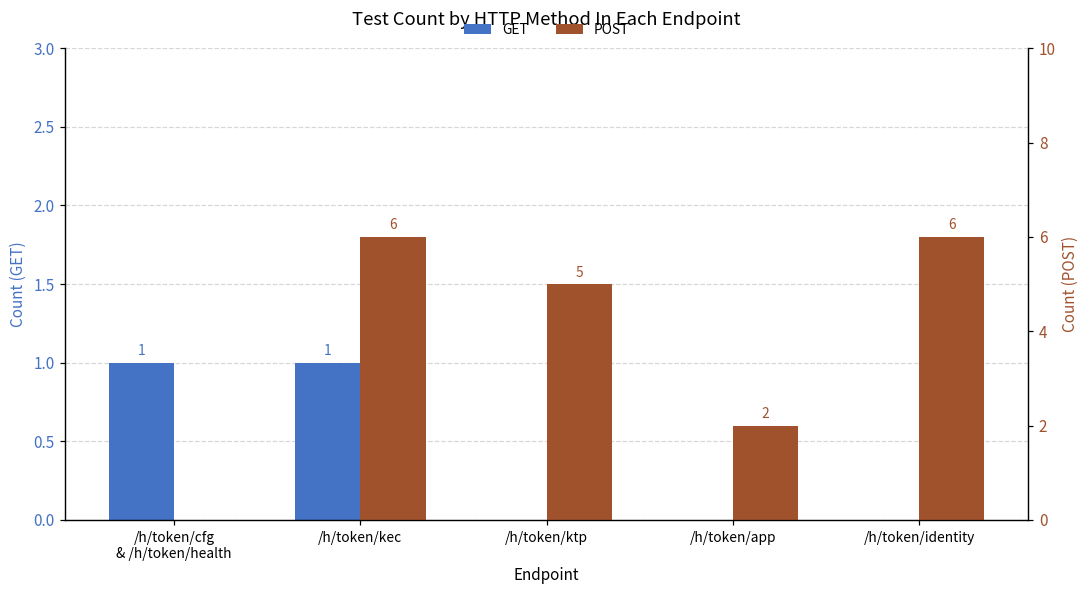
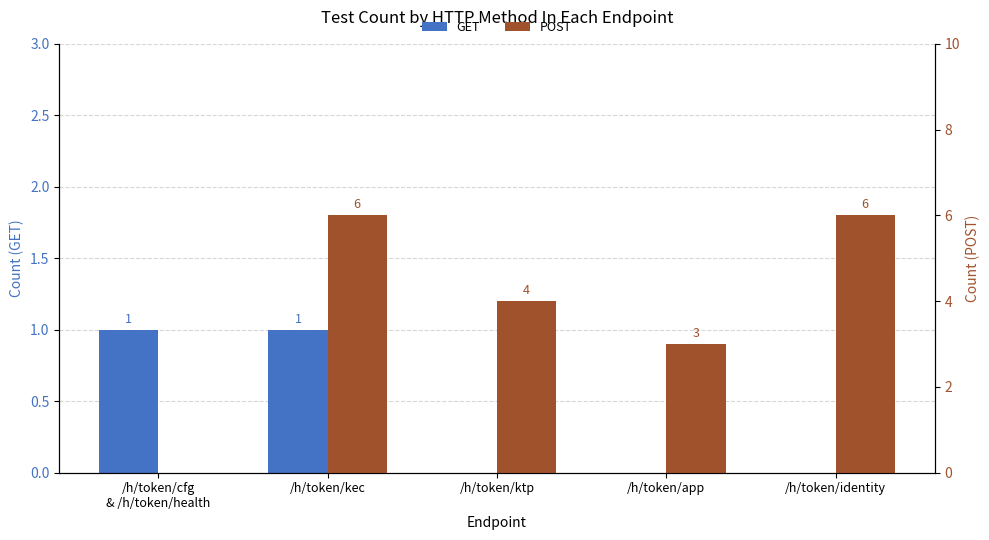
  {
    "GET": {
      "/h/token/cfg & /h/token/health": 1,
      "/h/token/kec": 1
    },
    "POST": {
      "/h/token/kec": 6,
-     "/h/token/ktp": 5,
-     "/h/token/app": 2,
+     "/h/token/ktp": 4,
+     "/h/token/app": 3,
      "/h/token/identity": 6
    }
  }
